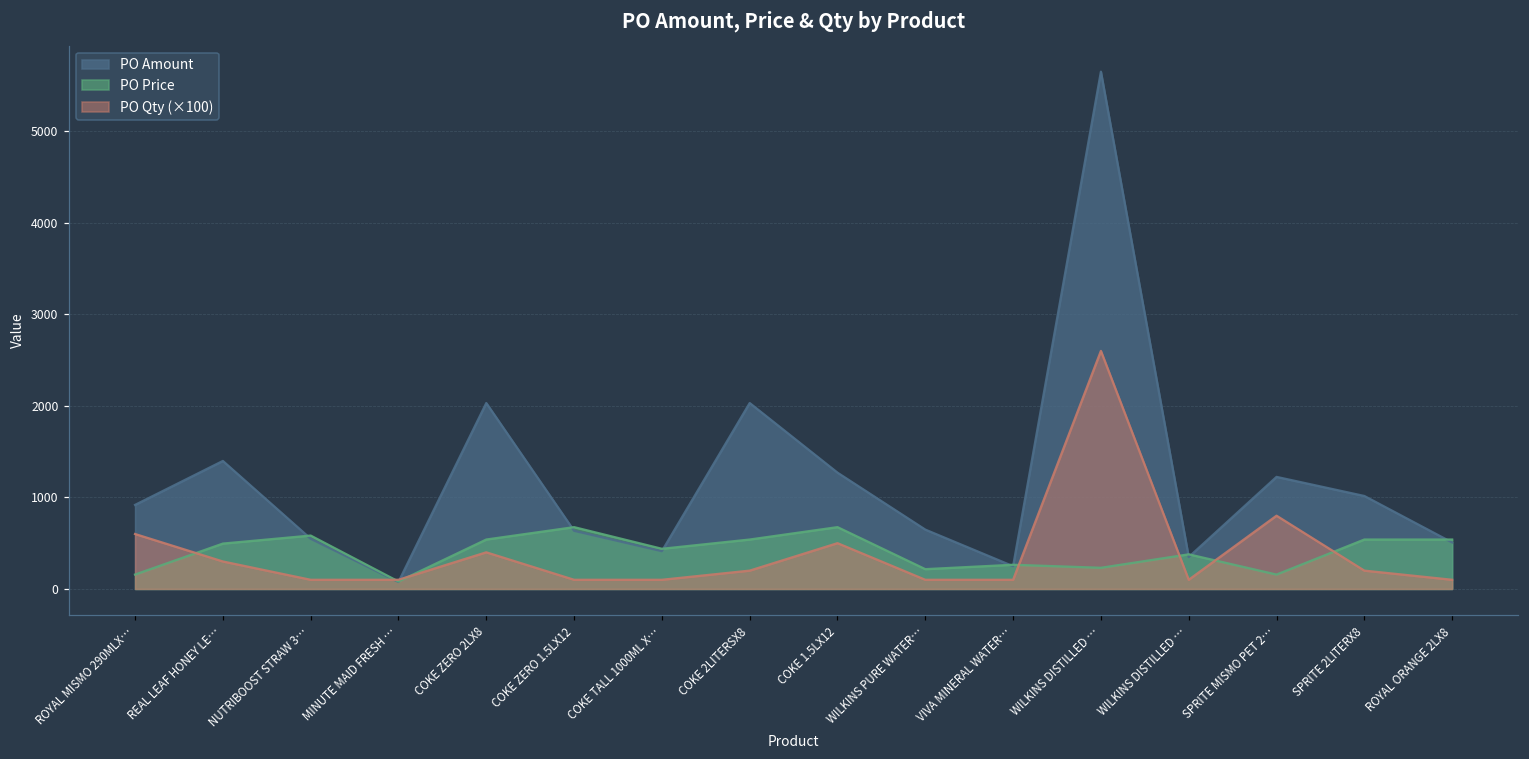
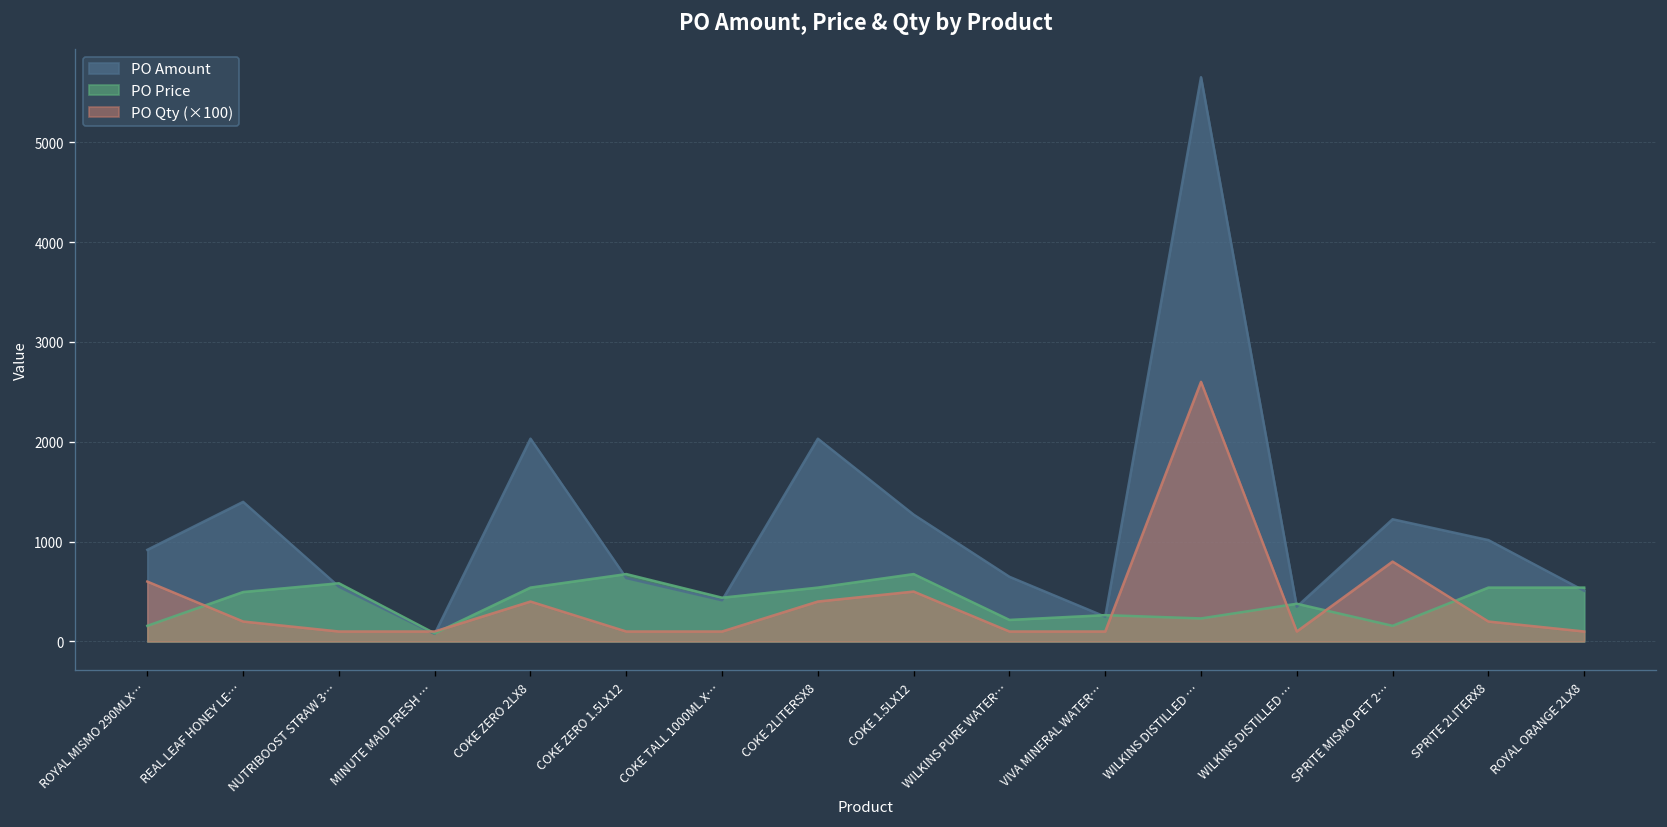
  {
    "PO Qty (×100)": {
      "ROYAL MISMO 290MLX…": 600,
-     "REAL LEAF HONEY LE…": 300,
+     "REAL LEAF HONEY LE…": 200,
      "NUTRIBOOST STRAW 3…": 100,
      "COKE ZERO 2LX8": 400,
      "COKE ZERO 1.5LX12": 100,
      "COKE TALL 1000ML X…": 100,
-     "COKE 2LITERSX8": 200,
+     "COKE 2LITERSX8": 400,
      "COKE 1.5LX12": 500,
      "WILKINS PURE WATER…": 100,
      "VIVA MINERAL WATER…": 100,
      "SPRITE MISMO PET 2…": 800,
      "SPRITE 2LITERX8": 200,
      "ROYAL ORANGE 2LX8": 100
    }
  }
